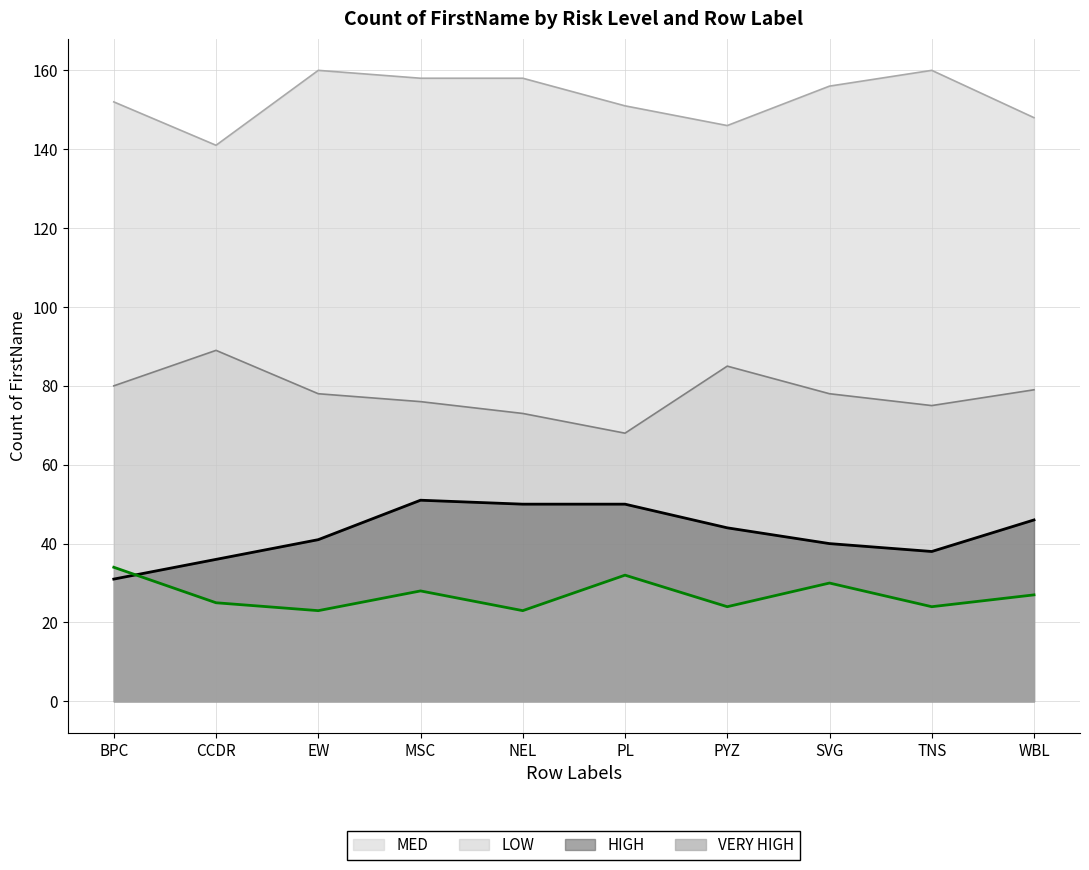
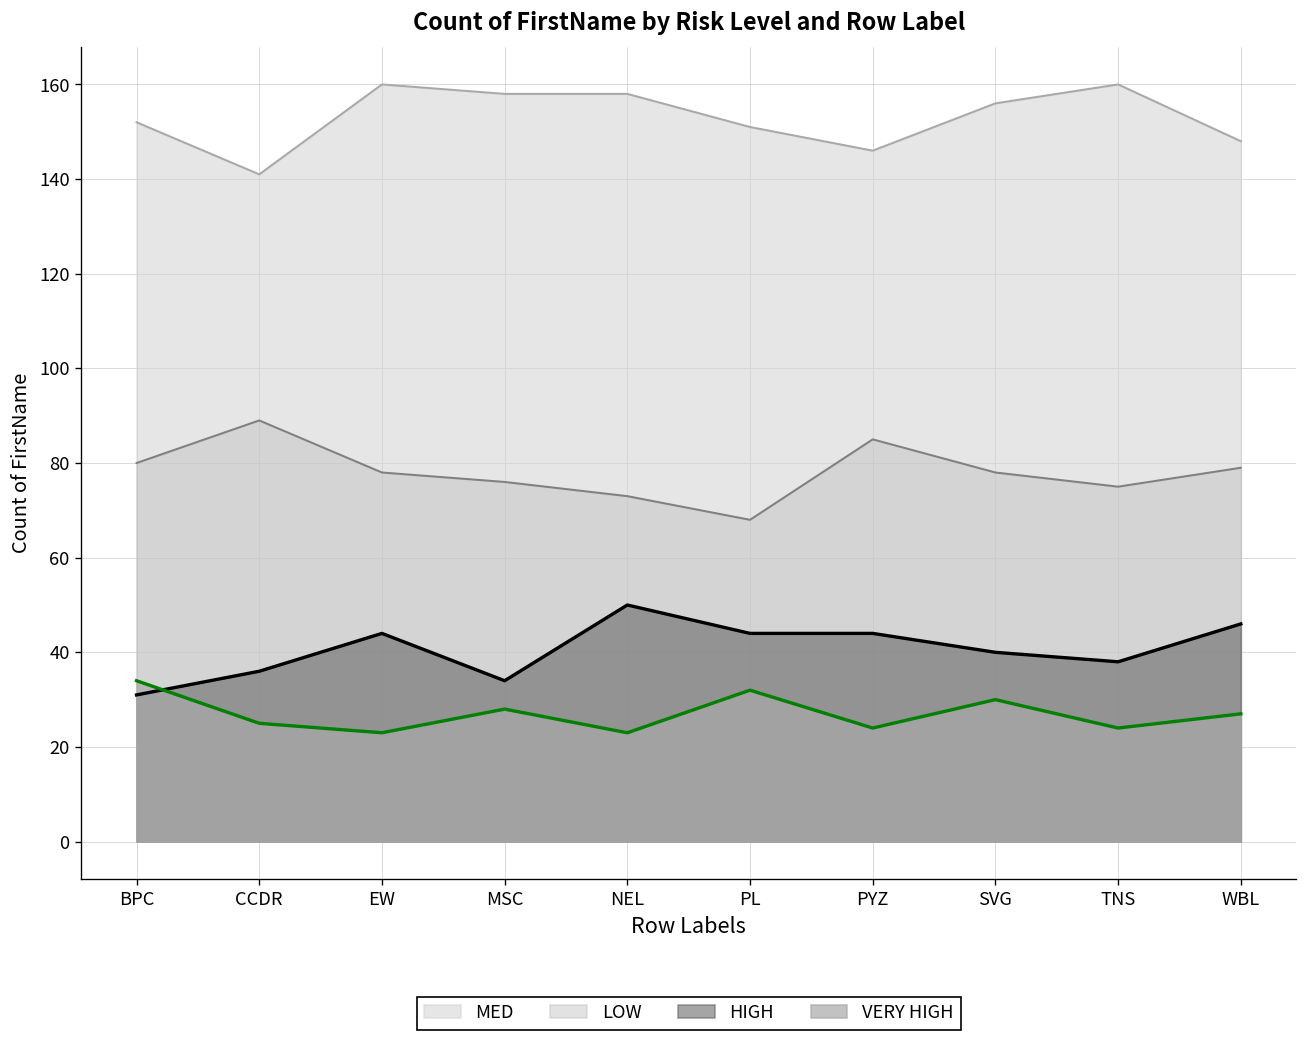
  {
    "HIGH": {
      "BPC": 31,
      "CCDR": 36,
-     "EW": 41,
-     "MSC": 51,
+     "EW": 44,
+     "MSC": 34,
      "NEL": 50,
-     "PL": 50,
+     "PL": 44,
      "PYZ": 44,
      "SVG": 40,
      "TNS": 38,
      "WBL": 46
    }
  }
